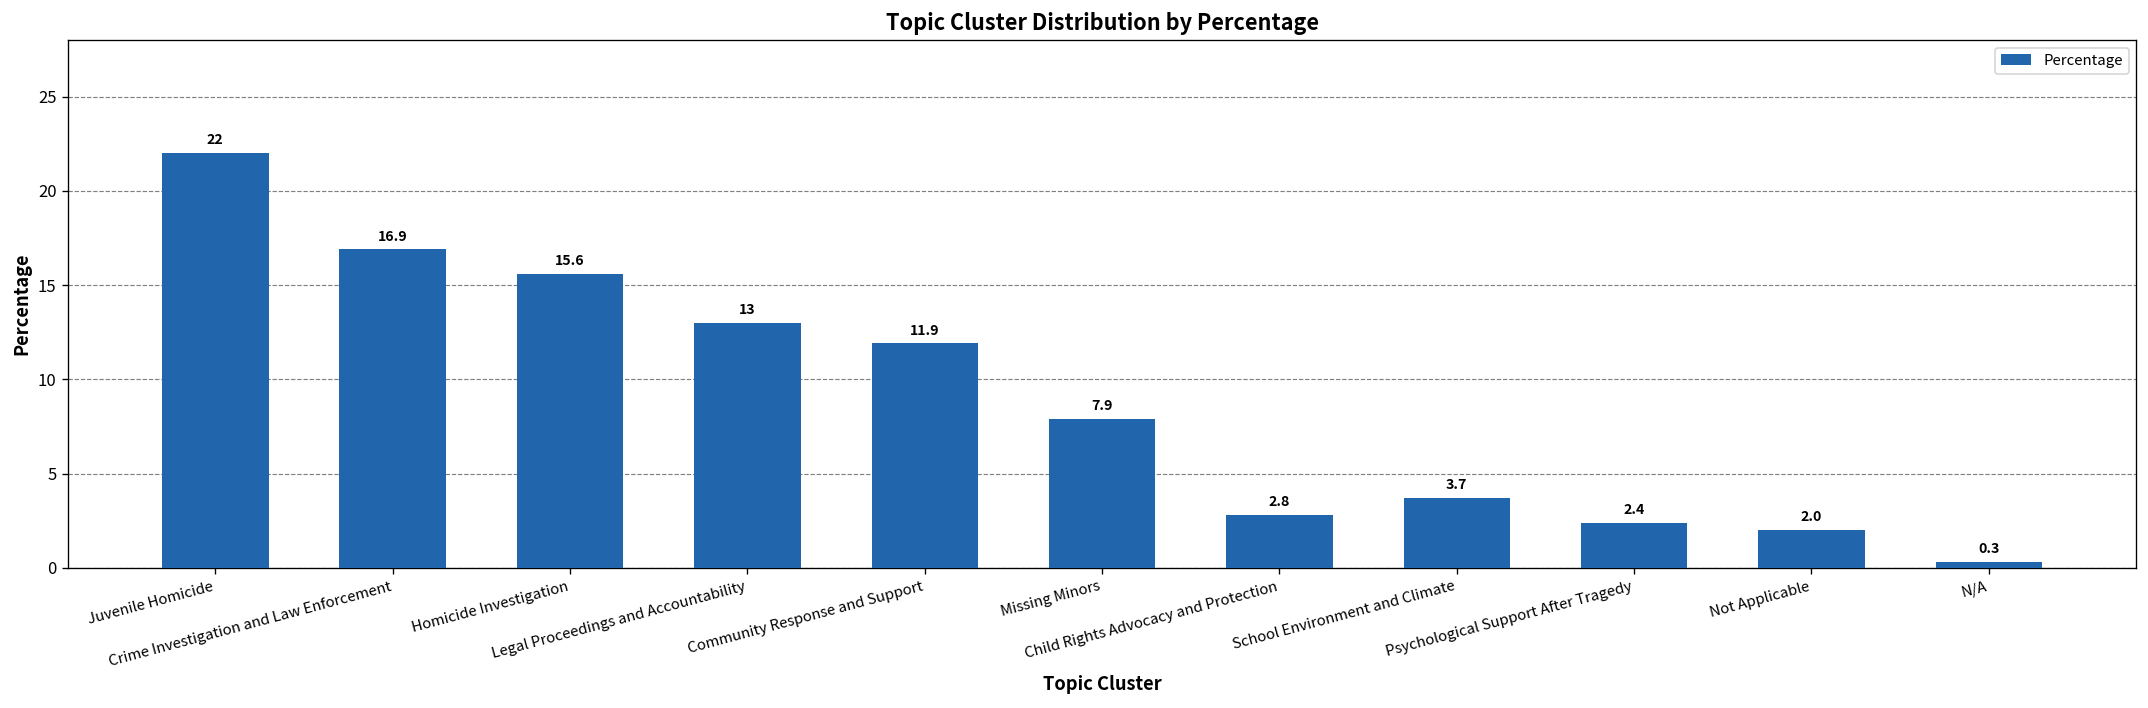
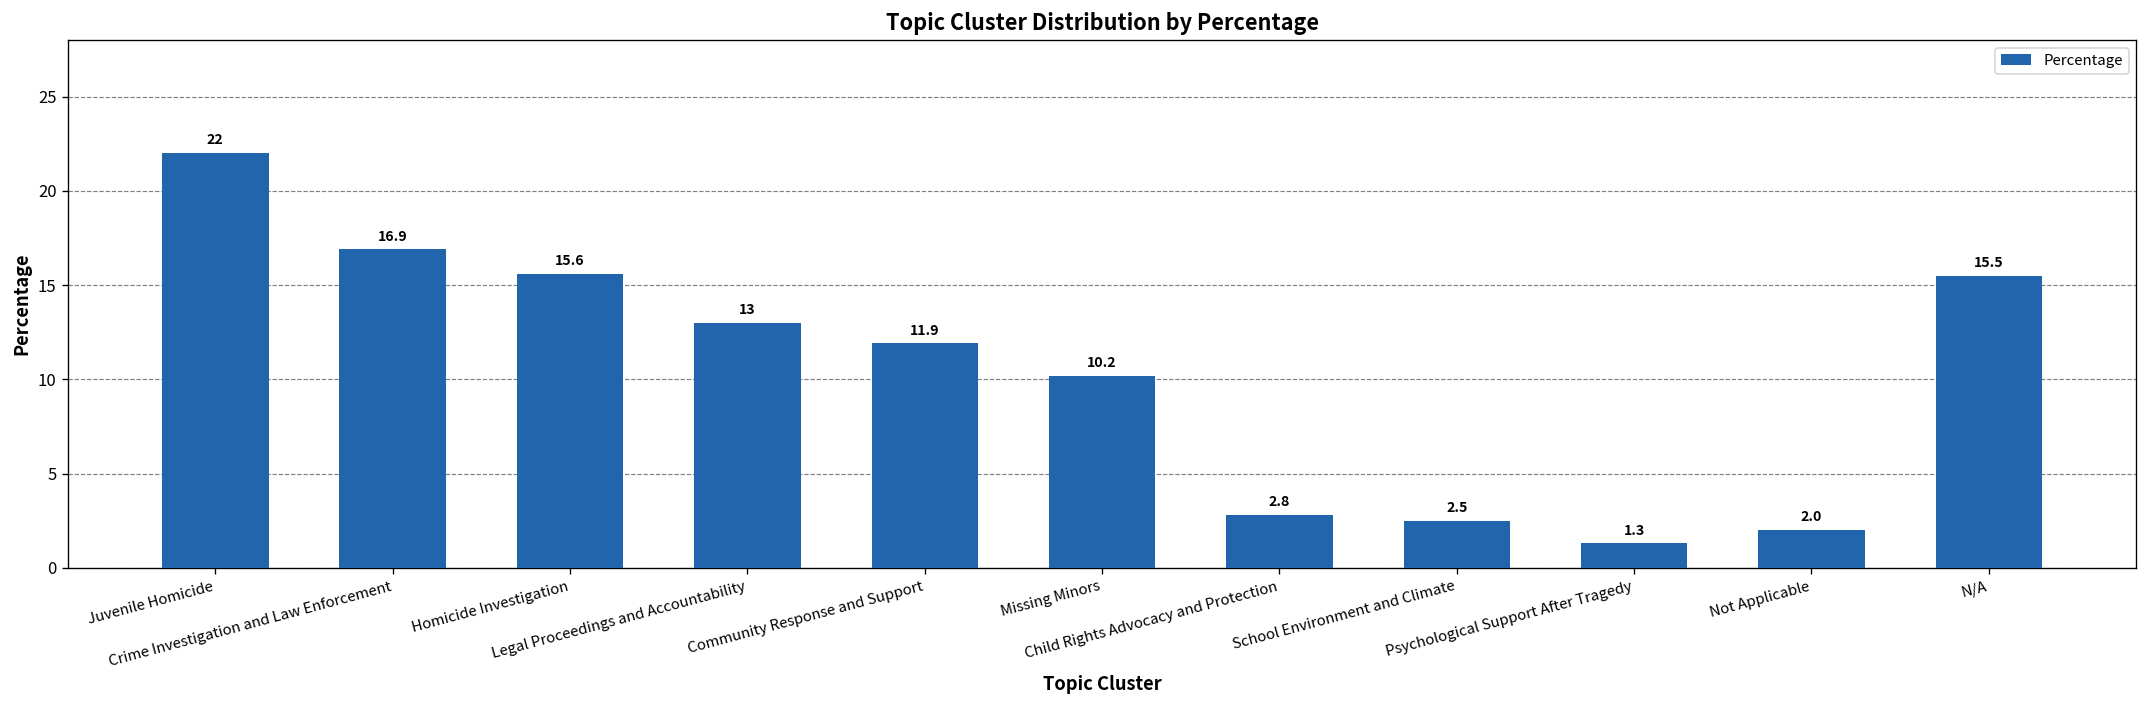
  {
    "Juvenile Homicide": 22,
    "Crime Investigation and Law Enforcement": 16.9,
    "Homicide Investigation": 15.6,
    "Legal Proceedings and Accountability": 13,
    "Community Response and Support": 11.9,
-   "Missing Minors": 7.9,
+   "Missing Minors": 10.2,
    "Child Rights Advocacy and Protection": 2.8,
-   "School Environment and Climate": 3.7,
-   "Psychological Support After Tragedy": 2.4,
+   "School Environment and Climate": 2.5,
+   "Psychological Support After Tragedy": 1.3,
    "Not Applicable": 2.0,
-   "N/A": 0.3
+   "N/A": 15.5
  }
